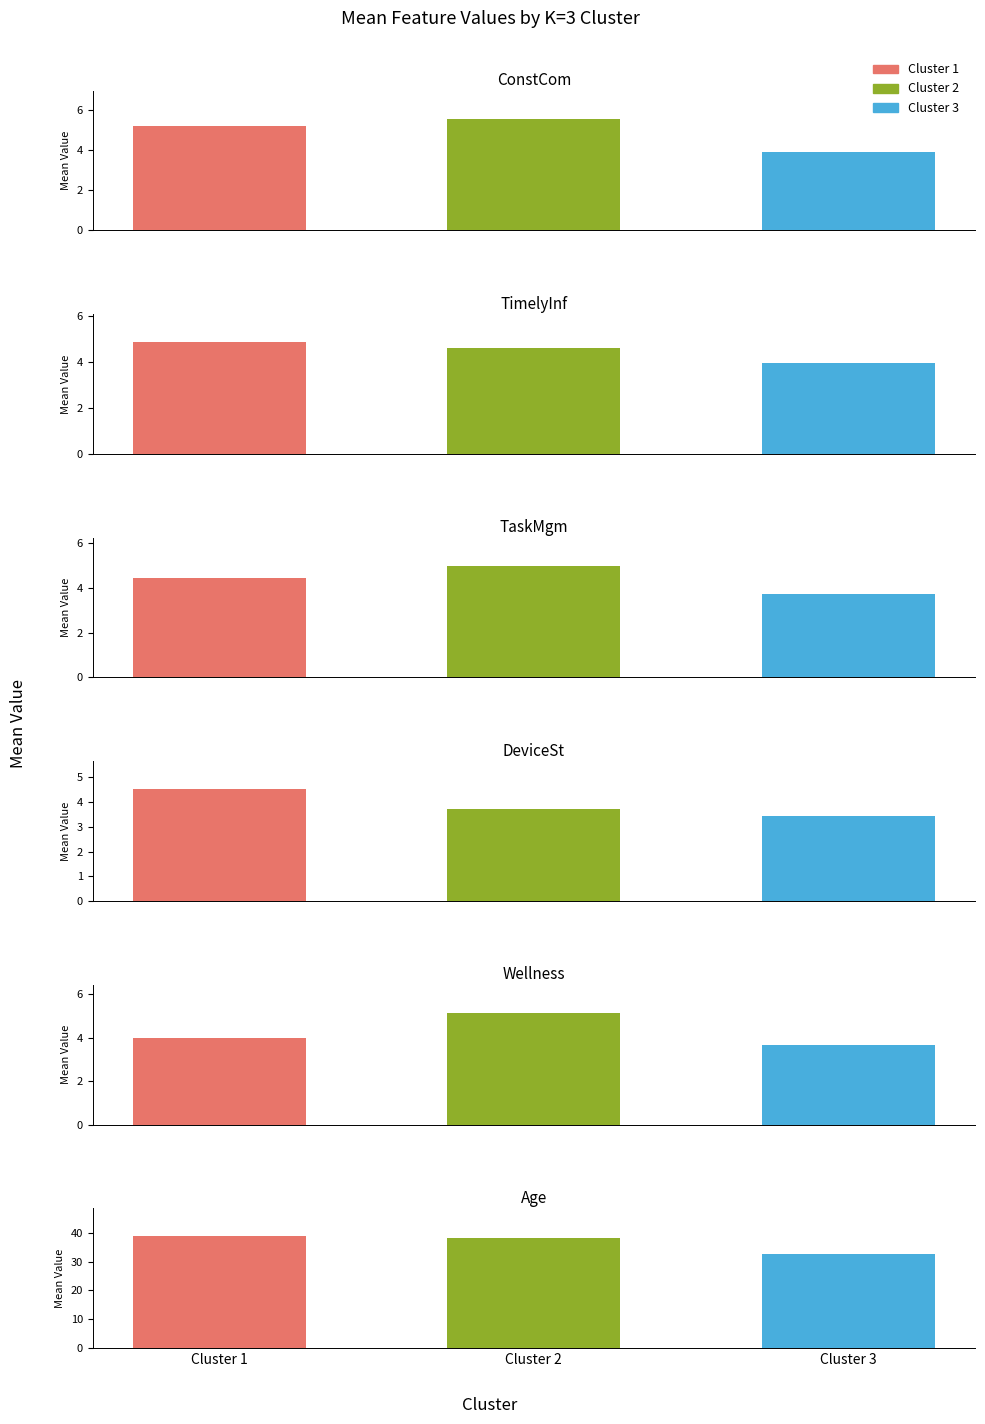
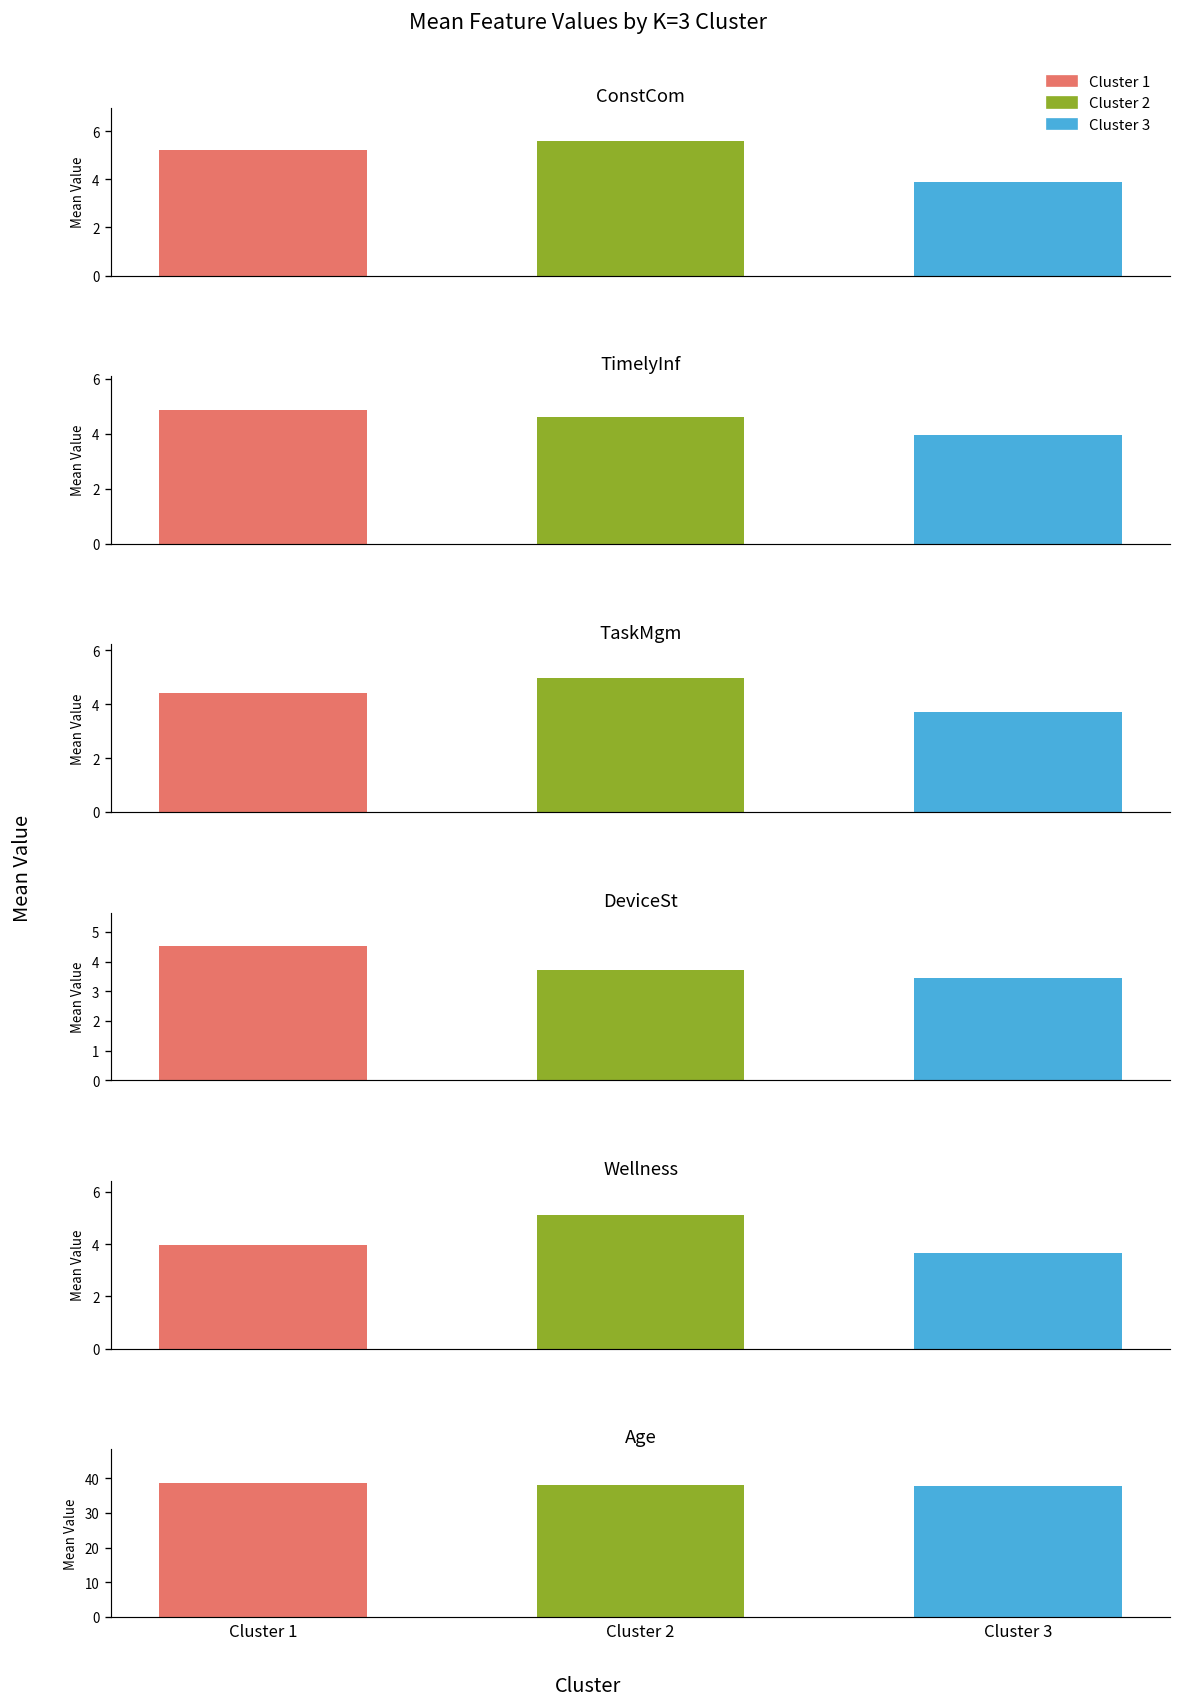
  {
    "Age": {
      "Cluster 1": 39,
      "Cluster 2": 38,
-     "Cluster 3": 33
+     "Cluster 3": 38
    }
  }
